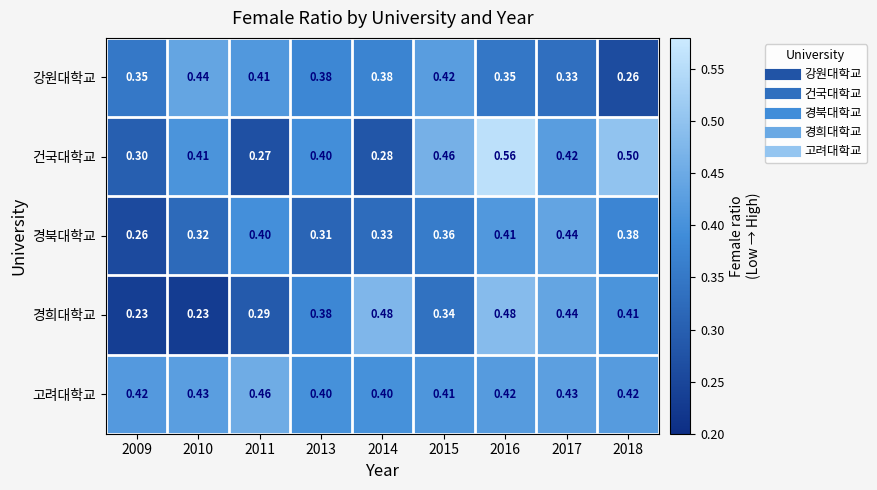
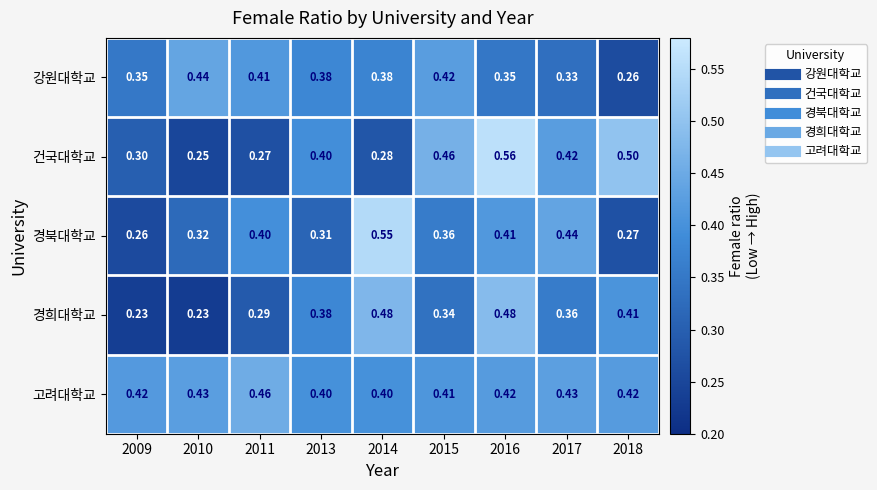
  {
    "강원대학교": {
      "2009": 0.35,
      "2010": 0.44,
      "2011": 0.41,
      "2013": 0.38,
      "2014": 0.38,
      "2015": 0.42,
      "2016": 0.35,
      "2017": 0.33,
      "2018": 0.26
    },
    "건국대학교": {
      "2009": 0.30,
-     "2010": 0.41,
+     "2010": 0.25,
      "2011": 0.27,
      "2013": 0.40,
      "2014": 0.28,
      "2015": 0.46,
      "2016": 0.56,
      "2017": 0.42,
      "2018": 0.50
    },
    "경북대학교": {
      "2009": 0.26,
      "2010": 0.32,
      "2011": 0.40,
      "2013": 0.31,
-     "2014": 0.33,
+     "2014": 0.55,
      "2015": 0.36,
      "2016": 0.41,
      "2017": 0.44,
-     "2018": 0.38
+     "2018": 0.27
    },
    "경희대학교": {
      "2009": 0.23,
      "2010": 0.23,
      "2011": 0.29,
      "2013": 0.38,
      "2014": 0.48,
      "2015": 0.34,
      "2016": 0.48,
-     "2017": 0.44,
+     "2017": 0.36,
      "2018": 0.41
    },
    "고려대학교": {
      "2009": 0.42,
      "2010": 0.43,
      "2011": 0.46,
      "2013": 0.40,
      "2014": 0.40,
      "2015": 0.41,
      "2016": 0.42,
      "2017": 0.43,
      "2018": 0.42
    }
  }
